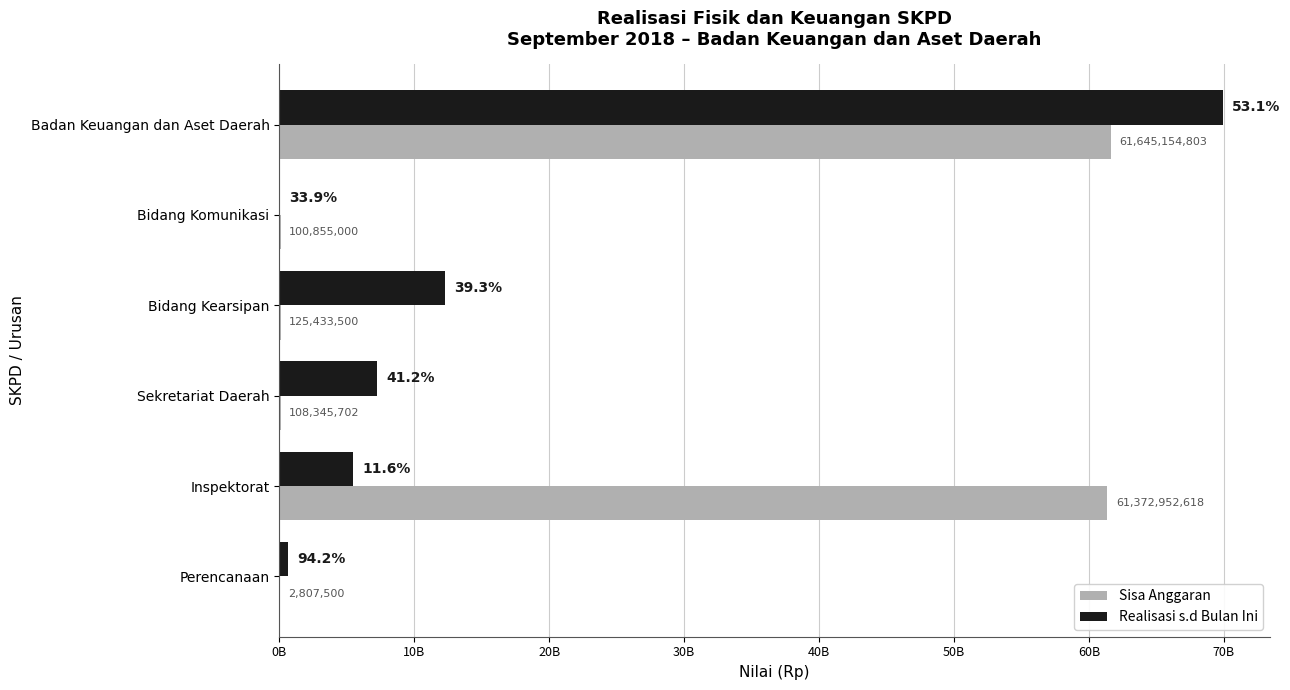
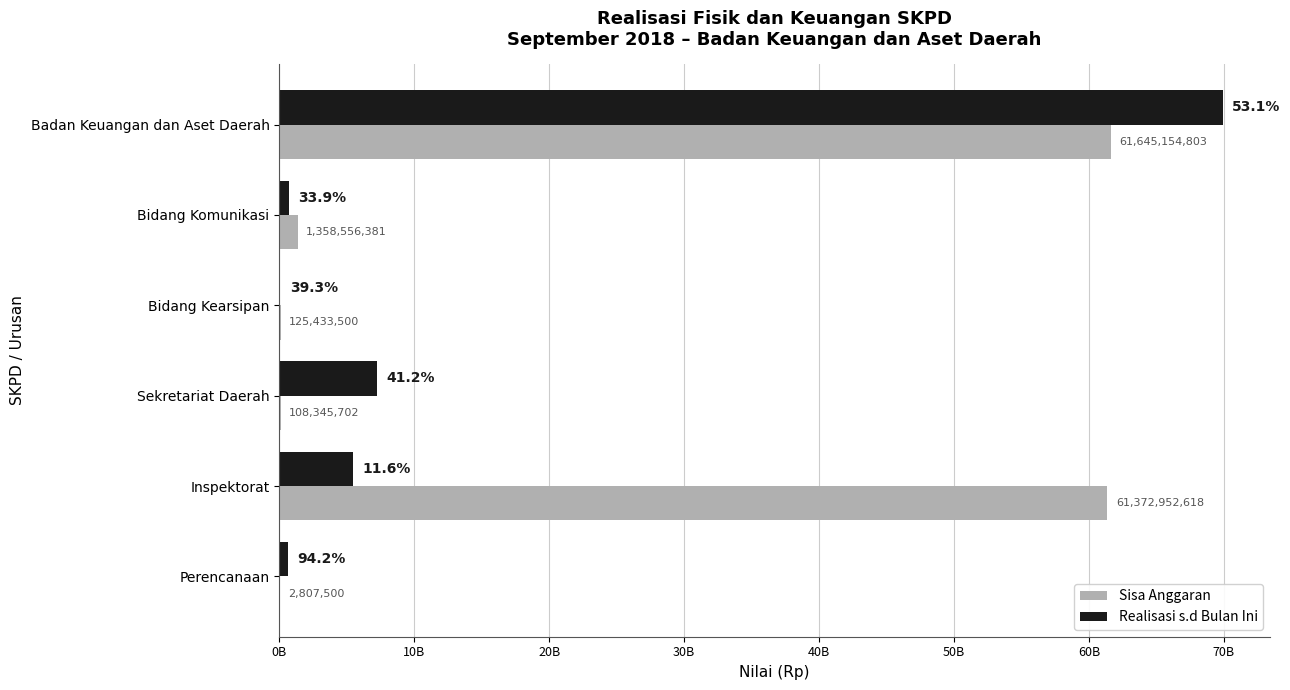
  {
    "Sisa Anggaran": {
      "Badan Keuangan dan Aset Daerah": "61,645,154,803",
-     "Bidang Komunikasi": "100,855,000",
+     "Bidang Komunikasi": "1,358,556,381",
      "Bidang Kearsipan": "125,433,500",
      "Sekretariat Daerah": "108,345,702",
      "Inspektorat": "61,372,952,618",
      "Perencanaan": "2,807,500"
    },
    "Realisasi s.d Bulan Ini": {
-     "Bidang Komunikasi": "100000000",
-     "Bidang Kearsipan": "12300000000"
+     "Bidang Komunikasi": "700000000",
+     "Bidang Kearsipan": "100000000"
    }
  }
